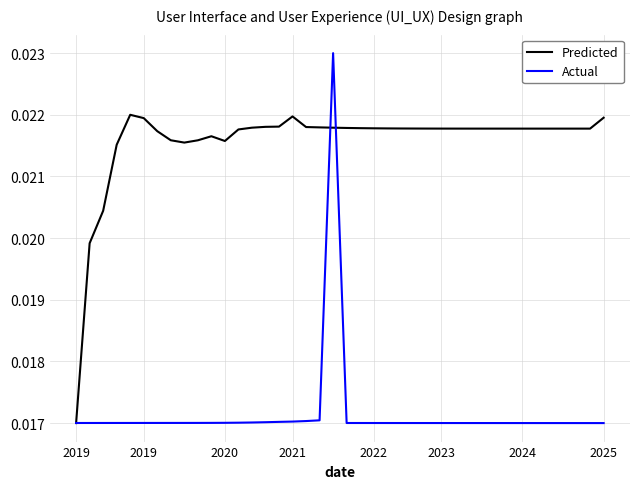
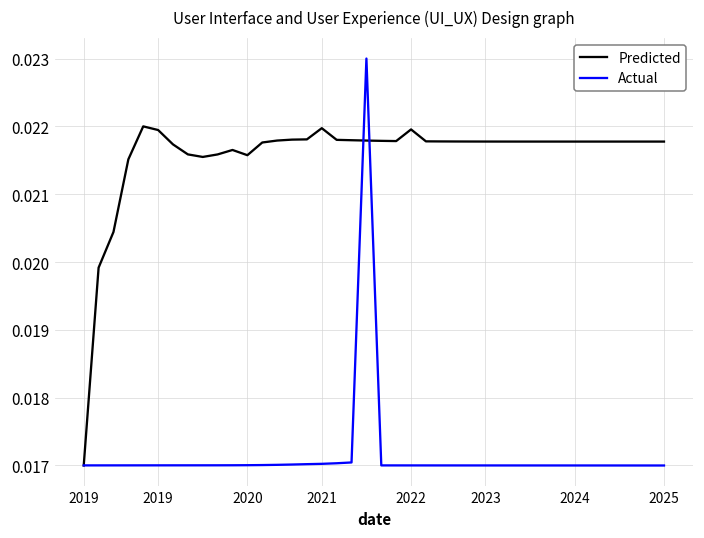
  {
    "Predicted": {
      "2020": 0.0216,
      "2021": 0.0220,
-     "2022": 0.0218,
+     "2022": 0.0220,
      "2023": 0.0218,
      "2024": 0.0218,
-     "2025": 0.0220
+     "2025": 0.0218
    },
    "Actual": {
      "2020": 0.0170,
      "2021": 0.0170,
      "2022": 0.0170,
      "2023": 0.0170,
      "2024": 0.0170,
      "2025": 0.0170
    }
  }
